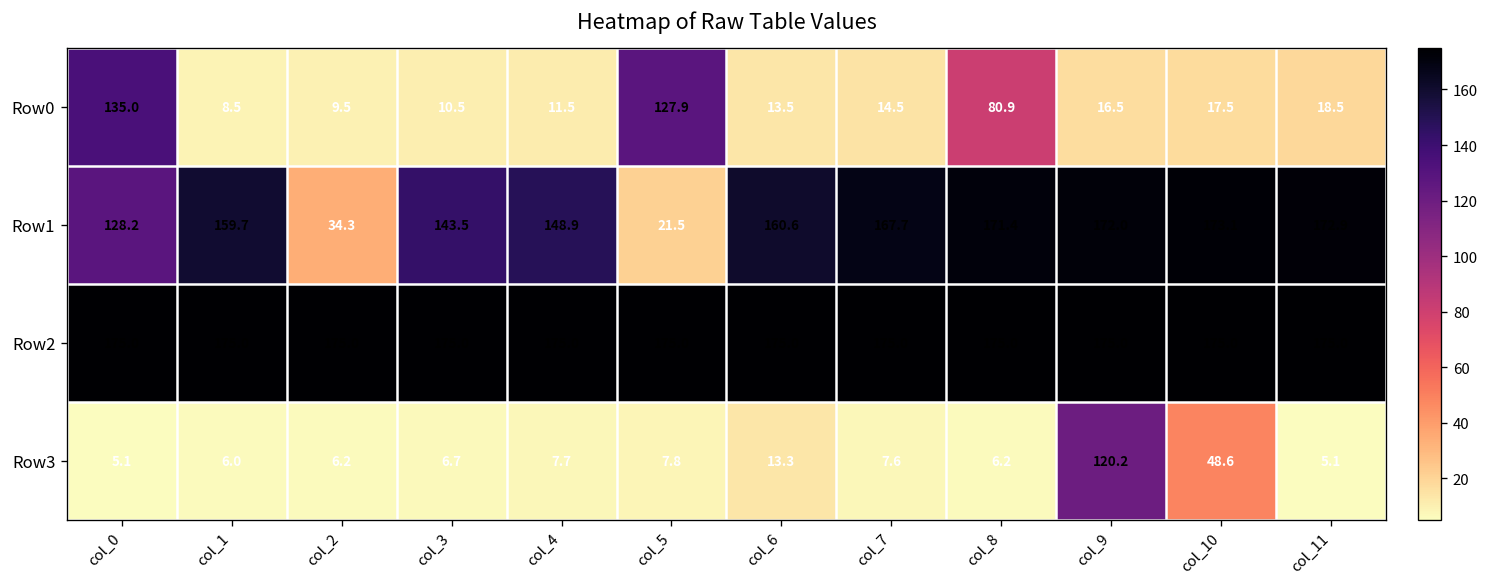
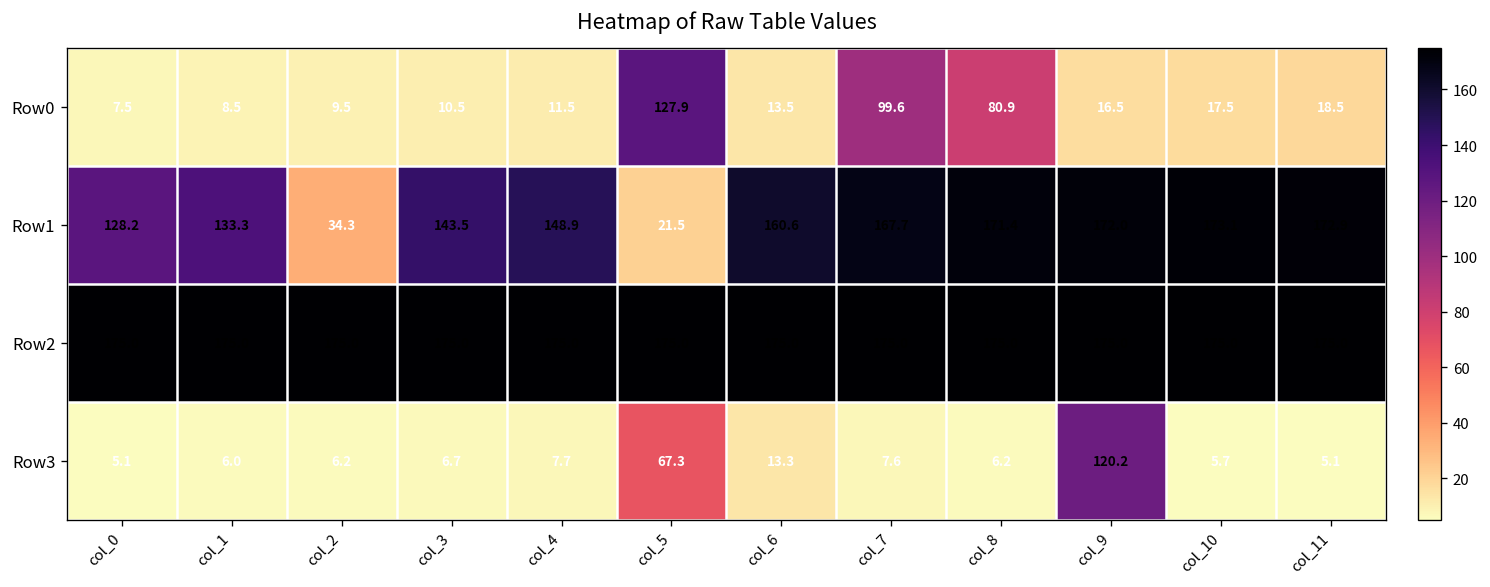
  {
    "Row0": {
-     "col_0": 135.0,
+     "col_0": 7.5,
      "col_1": 8.5,
      "col_2": 9.5,
      "col_3": 10.5,
      "col_4": 11.5,
      "col_5": 127.9,
      "col_6": 13.5,
-     "col_7": 14.5,
+     "col_7": 99.6,
      "col_8": 80.9,
      "col_9": 16.5,
      "col_10": 17.5,
      "col_11": 18.5
    },
    "Row1": {
      "col_0": 128.2,
-     "col_1": 159.7,
+     "col_1": 133.3,
      "col_2": 34.3,
      "col_3": 143.5,
      "col_4": 148.9,
      "col_5": 21.5
    },
    "Row3": {
      "col_0": 5.1,
      "col_1": 6.0,
      "col_2": 6.2,
      "col_3": 6.7,
      "col_4": 7.7,
-     "col_5": 7.8,
+     "col_5": 67.3,
      "col_6": 13.3,
      "col_7": 7.6,
      "col_8": 6.2,
      "col_9": 120.2,
-     "col_10": 48.6,
+     "col_10": 5.7,
      "col_11": 5.1
    }
  }
